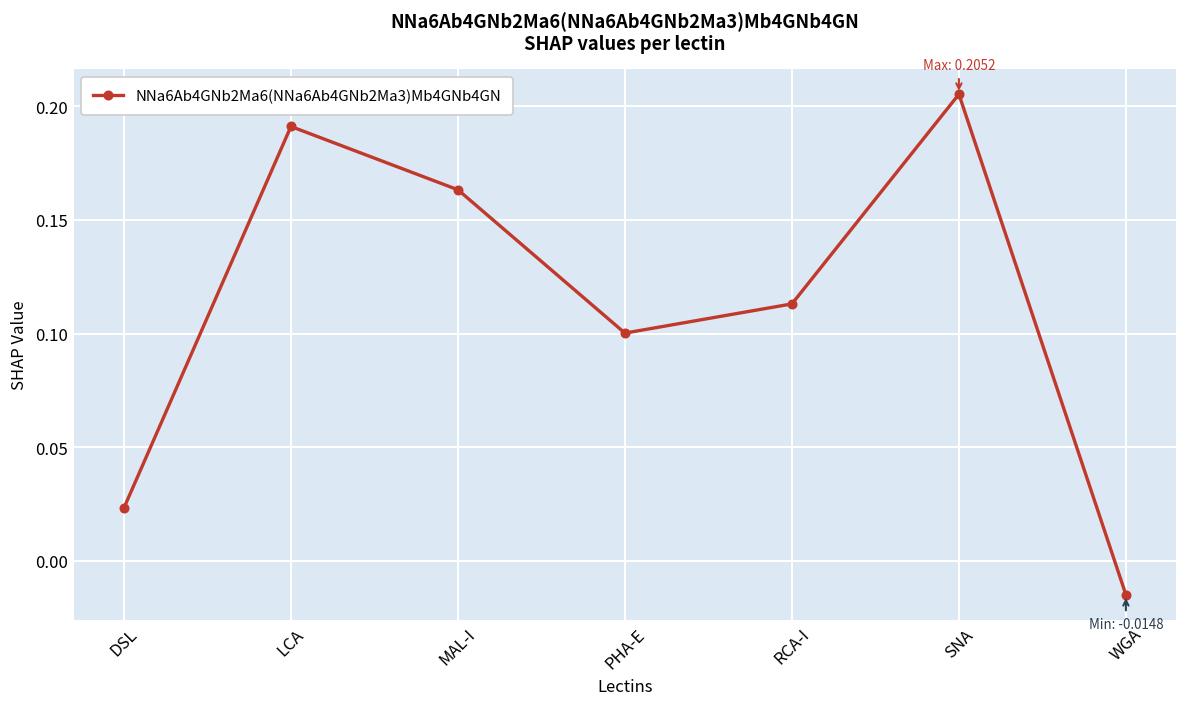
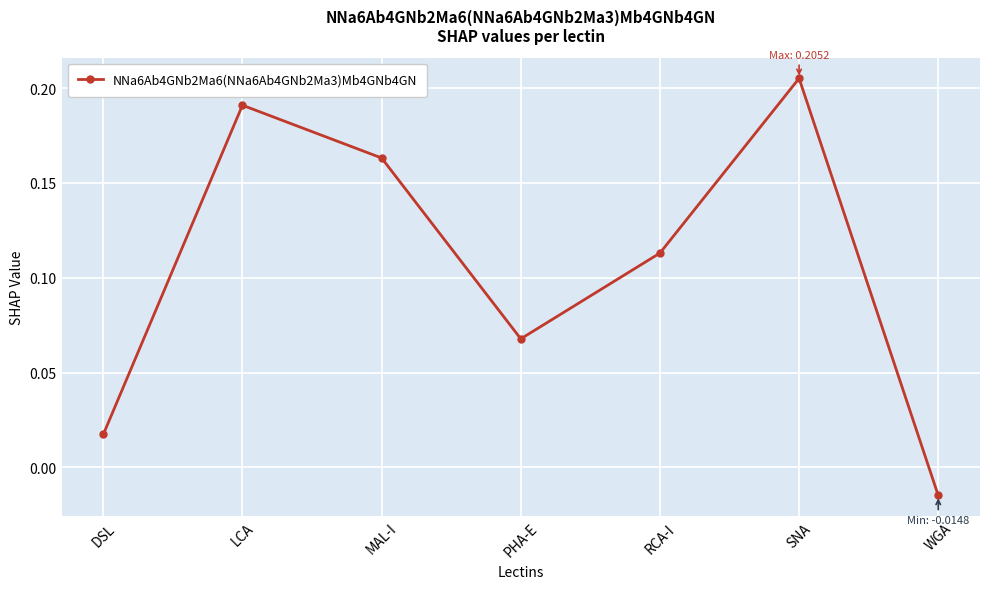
  {
-   "DSL": 0.023,
+   "DSL": 0.017,
    "LCA": 0.191,
    "MAL-I": 0.163,
-   "PHA-E": 0.100,
+   "PHA-E": 0.068,
    "RCA-I": 0.113
  }
